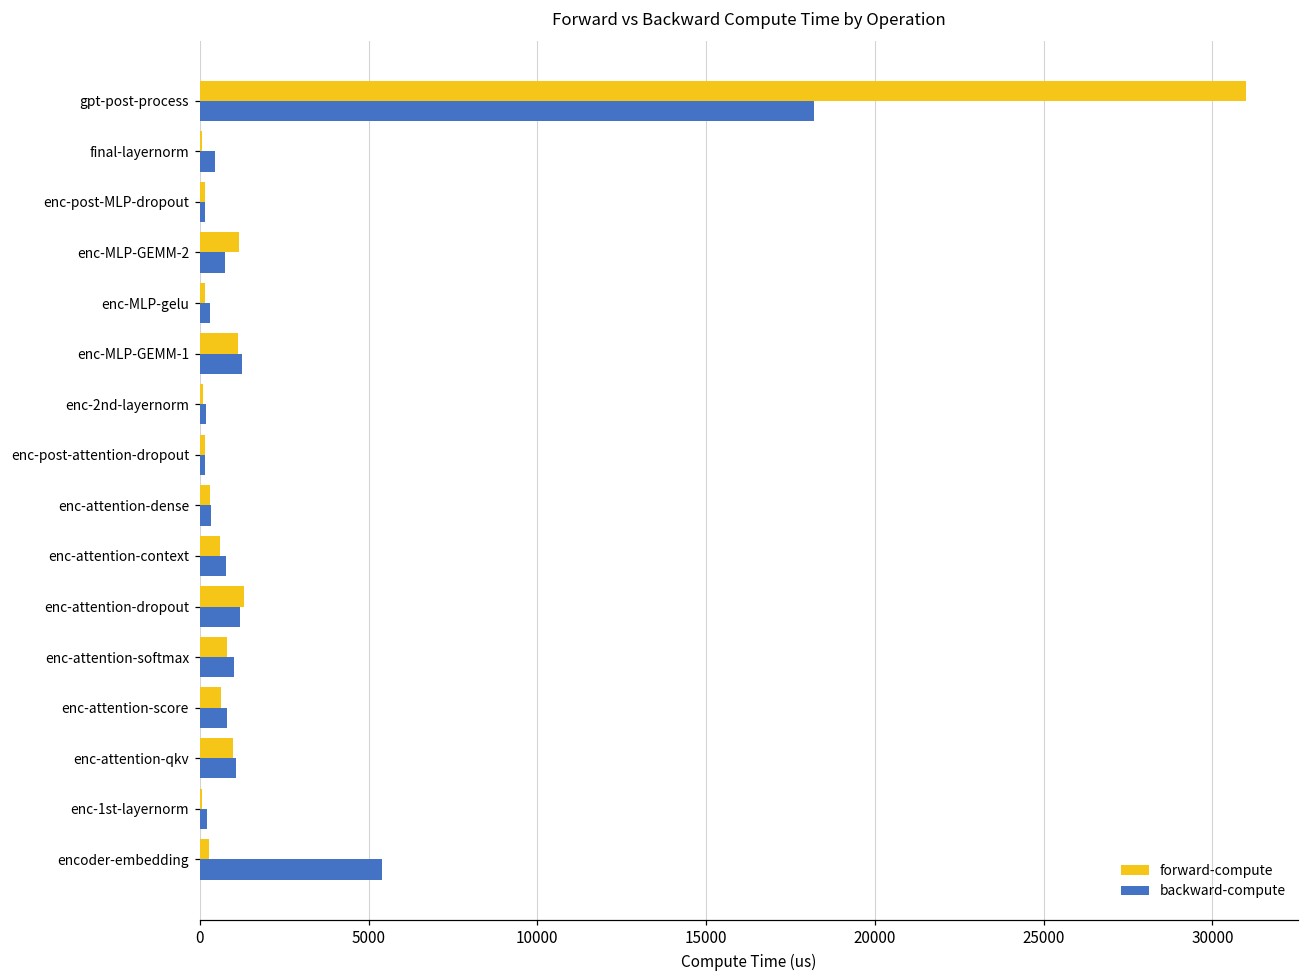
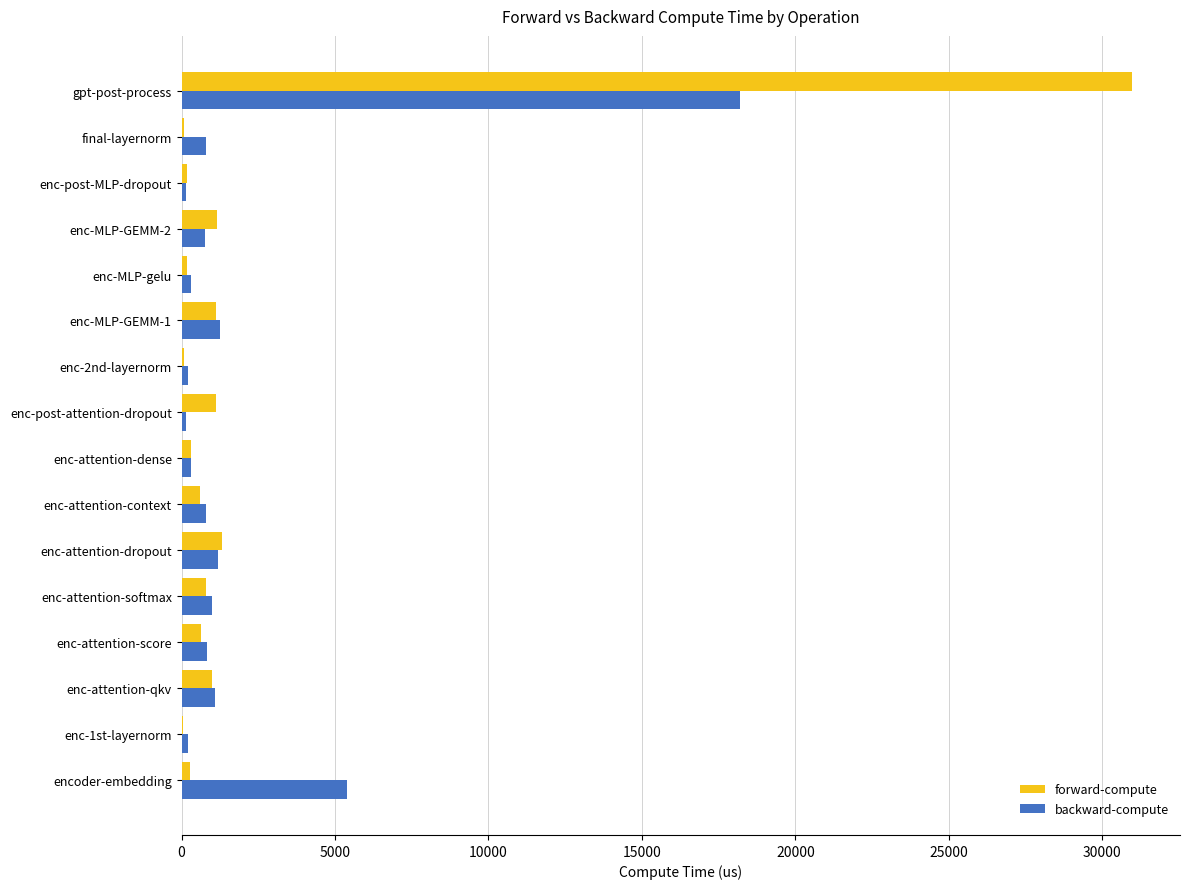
  {
    "forward-compute": {
      "gpt-post-process": 31000,
      "enc-post-MLP-dropout": 200,
      "enc-MLP-GEMM-2": 1100,
      "enc-MLP-gelu": 200,
      "enc-MLP-GEMM-1": 1100,
      "enc-2nd-layernorm": 100,
-     "enc-post-attention-dropout": 200,
+     "enc-post-attention-dropout": 1100,
      "enc-attention-dense": 300,
      "enc-attention-context": 600,
      "enc-attention-dropout": 1300,
      "enc-attention-softmax": 800,
      "enc-attention-score": 600,
      "enc-attention-qkv": 1000,
      "encoder-embedding": 300
    },
    "backward-compute": {
      "gpt-post-process": 18200,
-     "final-layernorm": 500,
+     "final-layernorm": 800,
      "enc-post-MLP-dropout": 100,
      "enc-MLP-GEMM-2": 800,
      "enc-MLP-gelu": 300,
      "enc-MLP-GEMM-1": 1300,
      "enc-2nd-layernorm": 200,
      "enc-post-attention-dropout": 200,
      "enc-attention-dense": 300,
      "enc-attention-context": 800,
      "enc-attention-dropout": 1200,
      "enc-attention-softmax": 1000,
      "enc-attention-score": 800,
      "enc-attention-qkv": 1100,
      "enc-1st-layernorm": 200,
      "encoder-embedding": 5400
    }
  }
